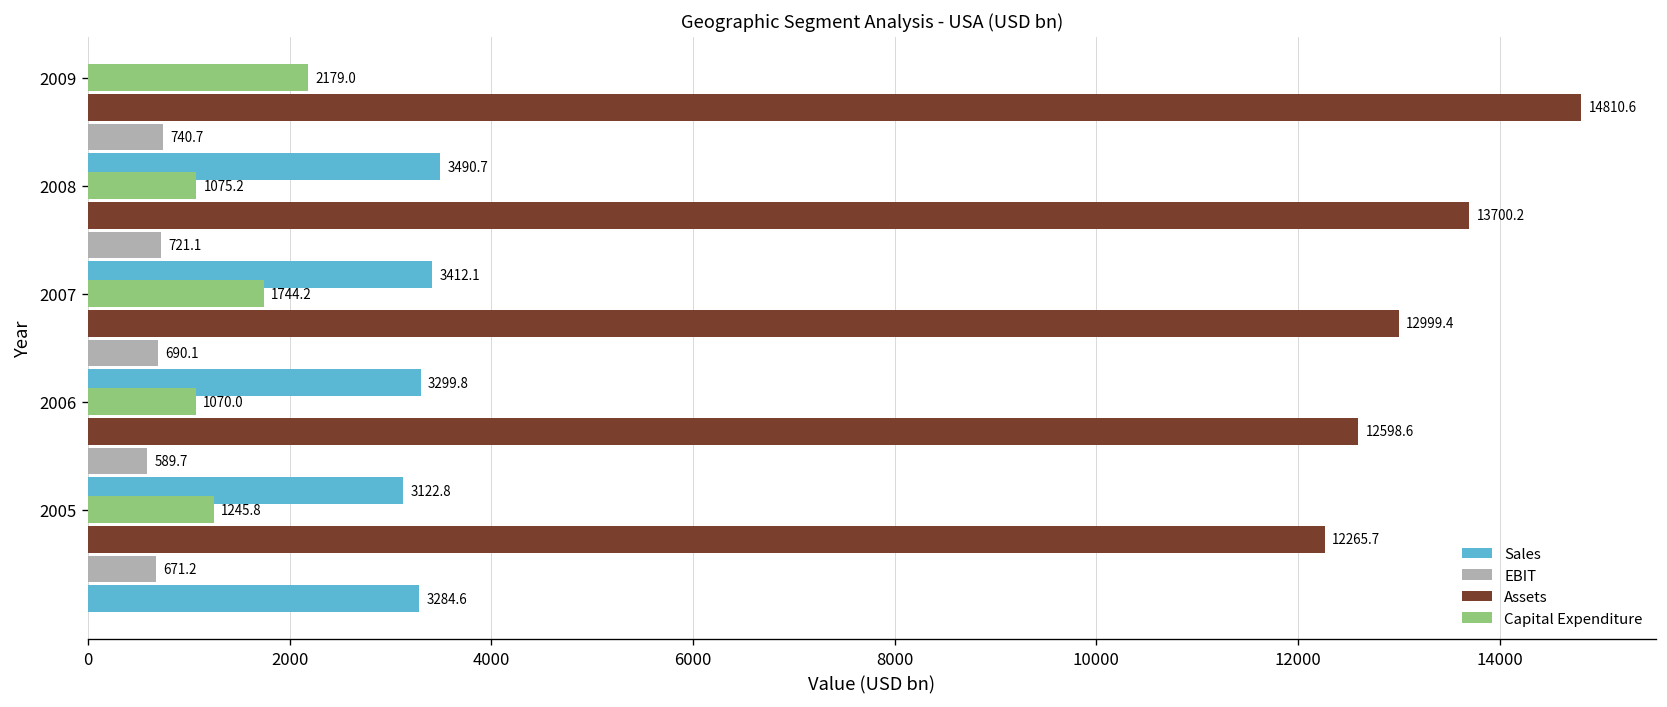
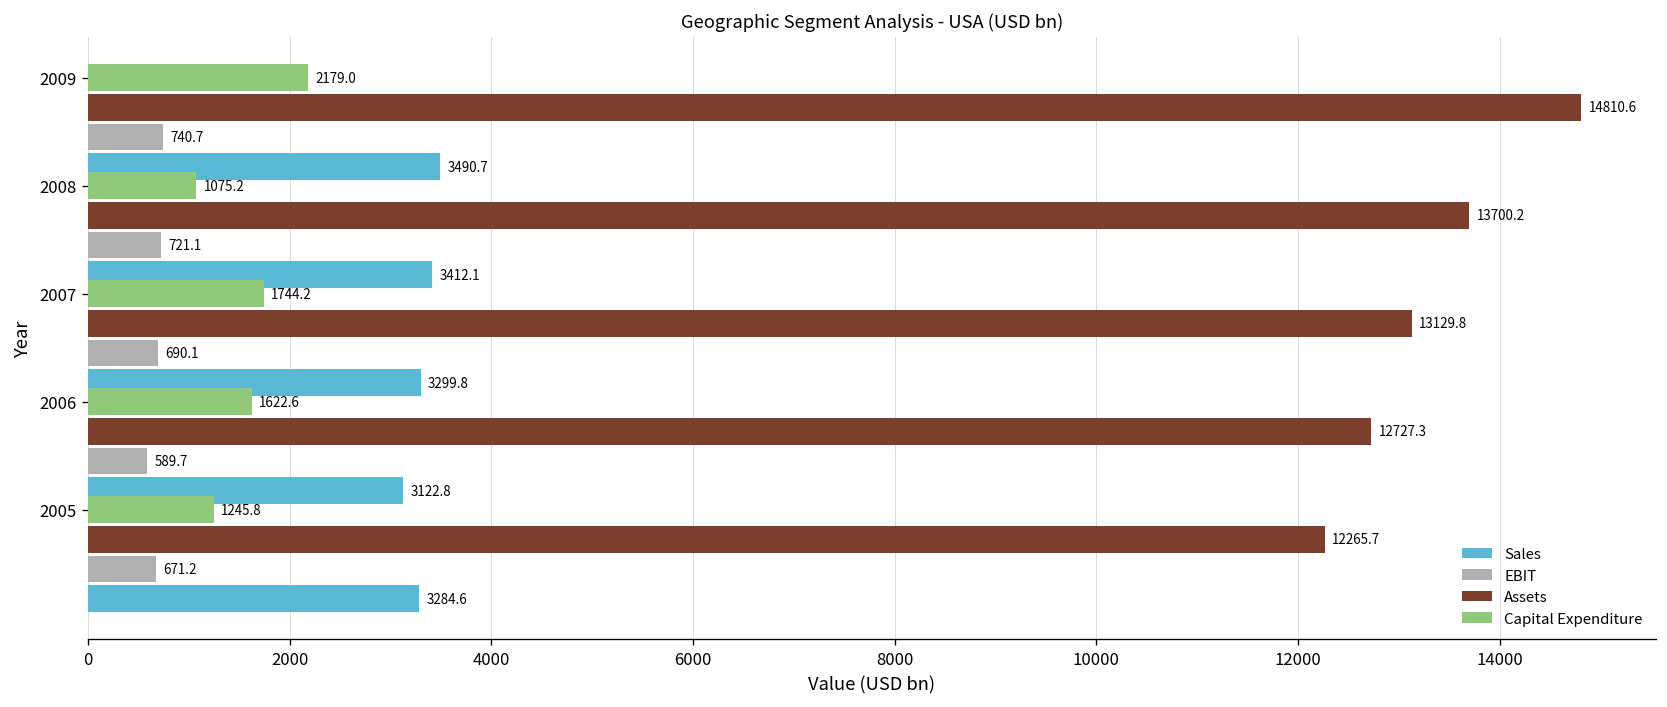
  {
    "Assets": {
      "2009": 14810.6,
      "2008": 13700.2,
-     "2007": 12999.4,
-     "2006": 12598.6,
+     "2007": 13129.8,
+     "2006": 12727.3,
      "2005": 12265.7
    },
    "Capital Expenditure": {
      "2009": 2179.0,
      "2008": 1075.2,
      "2007": 1744.2,
-     "2006": 1070.0,
+     "2006": 1622.6,
      "2005": 1245.8
    }
  }
